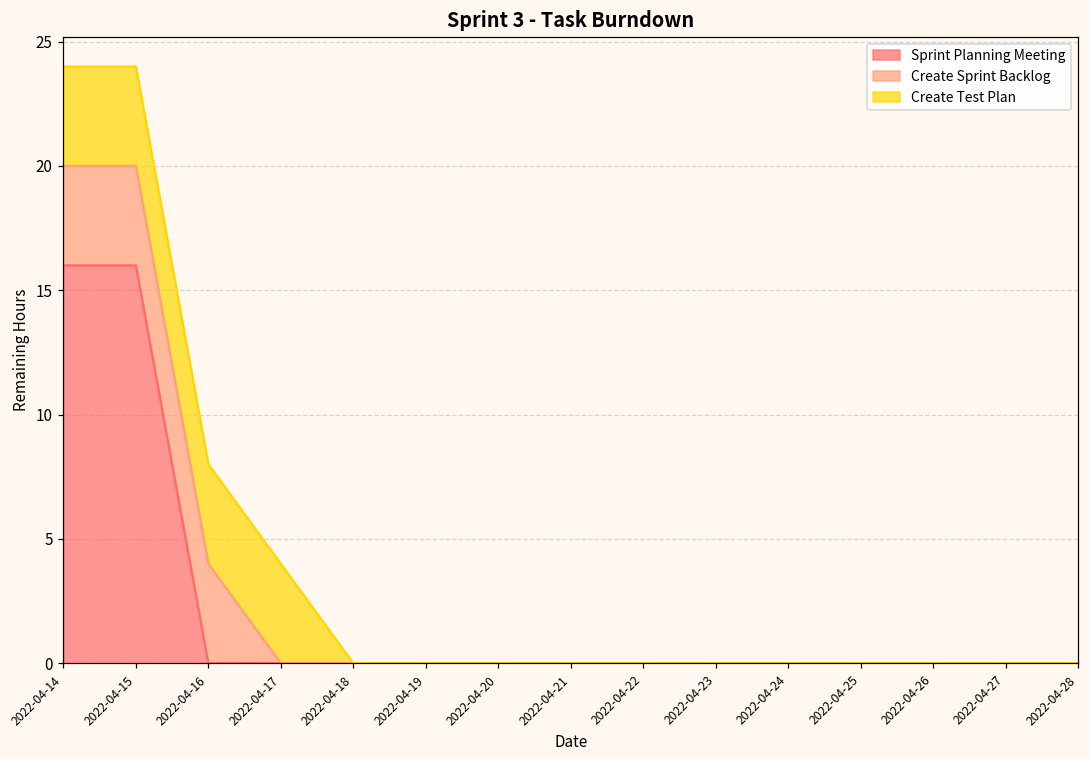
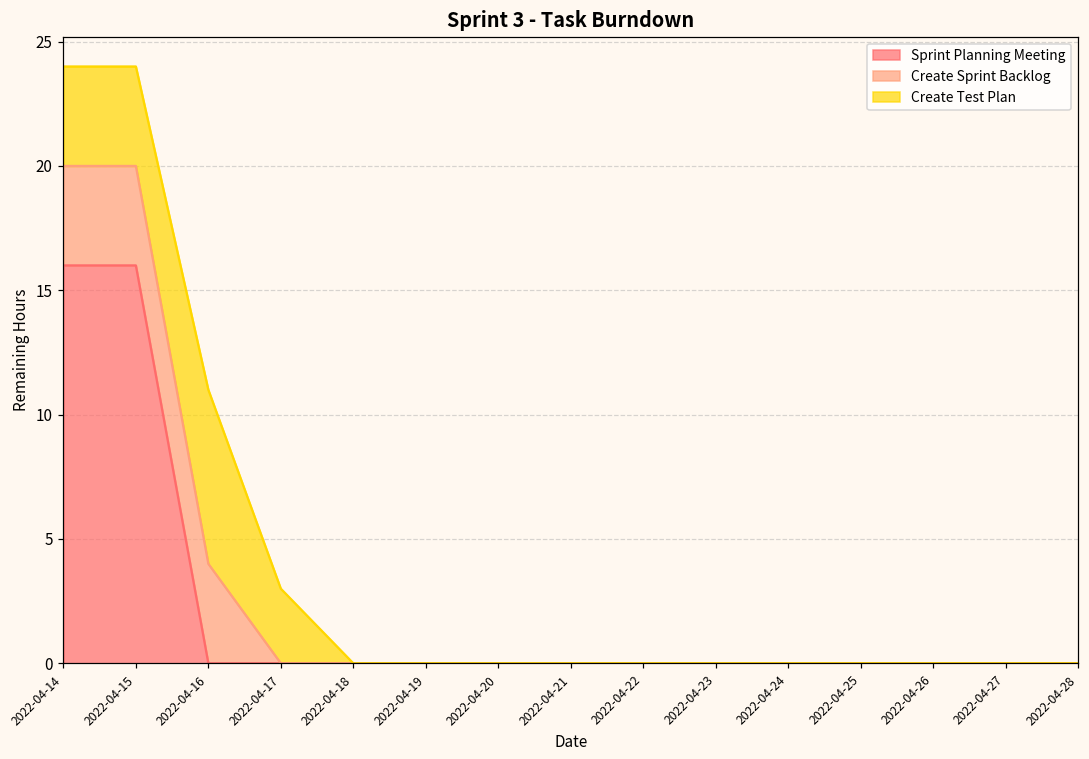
  {
    "Create Test Plan": {
      "2022-04-14": 4,
      "2022-04-15": 4,
-     "2022-04-16": 4,
-     "2022-04-17": 4
+     "2022-04-16": 7,
+     "2022-04-17": 3
    }
  }
